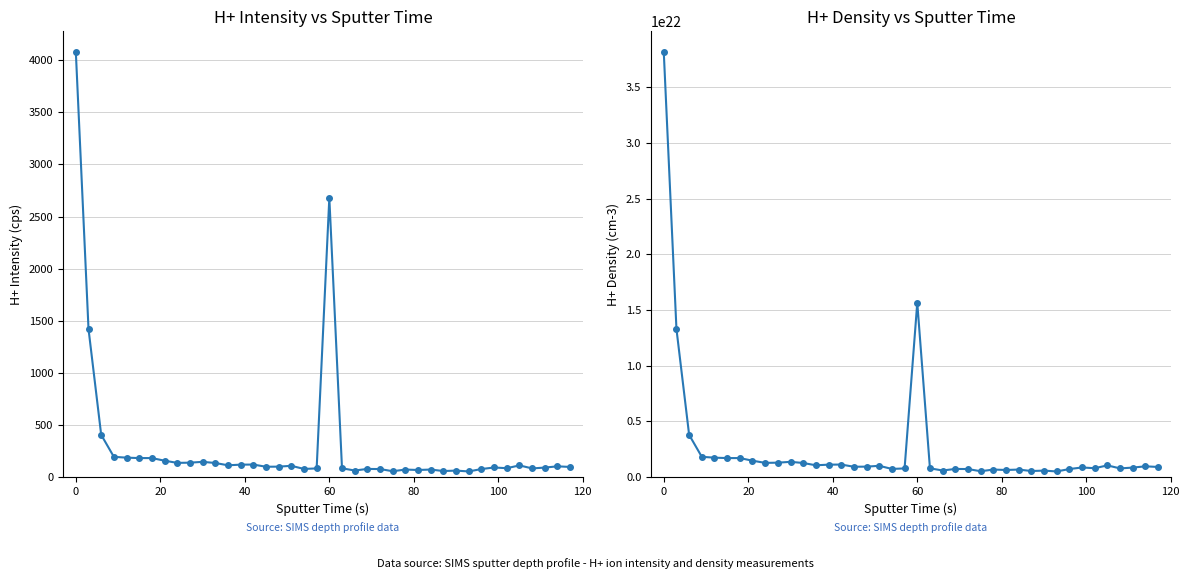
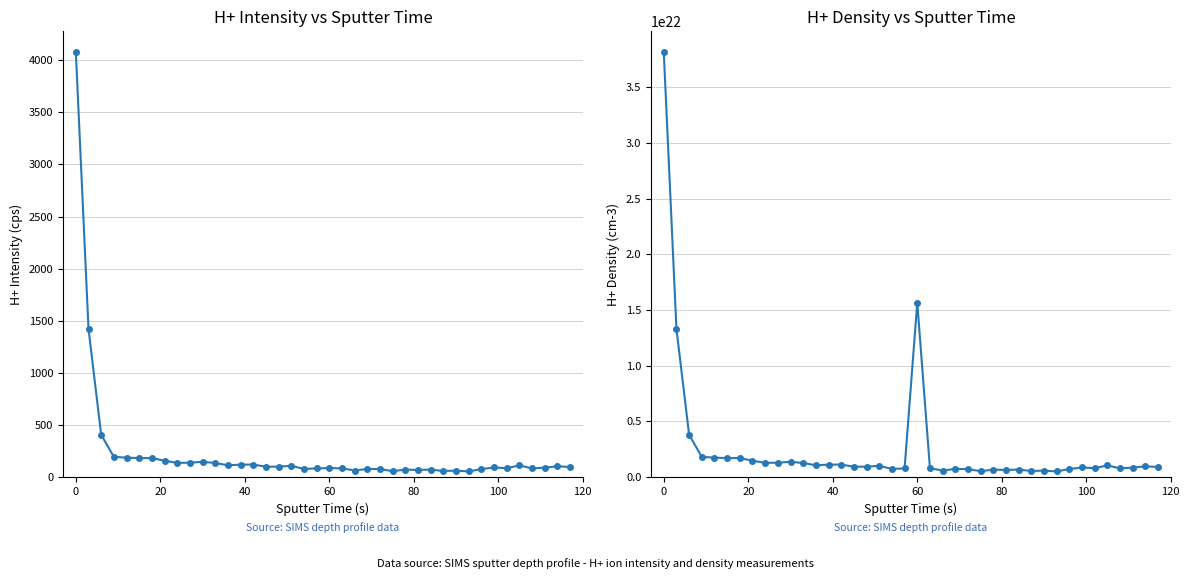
  {
    "H+ Intensity vs Sputter Time": {
      "0": 4080,
-     "60": 2680
+     "60": 90
    },
    "H+ Density vs Sputter Time": {
      "0": 38100000000000000000000,
      "60": 15700000000000000000000
    }
  }
